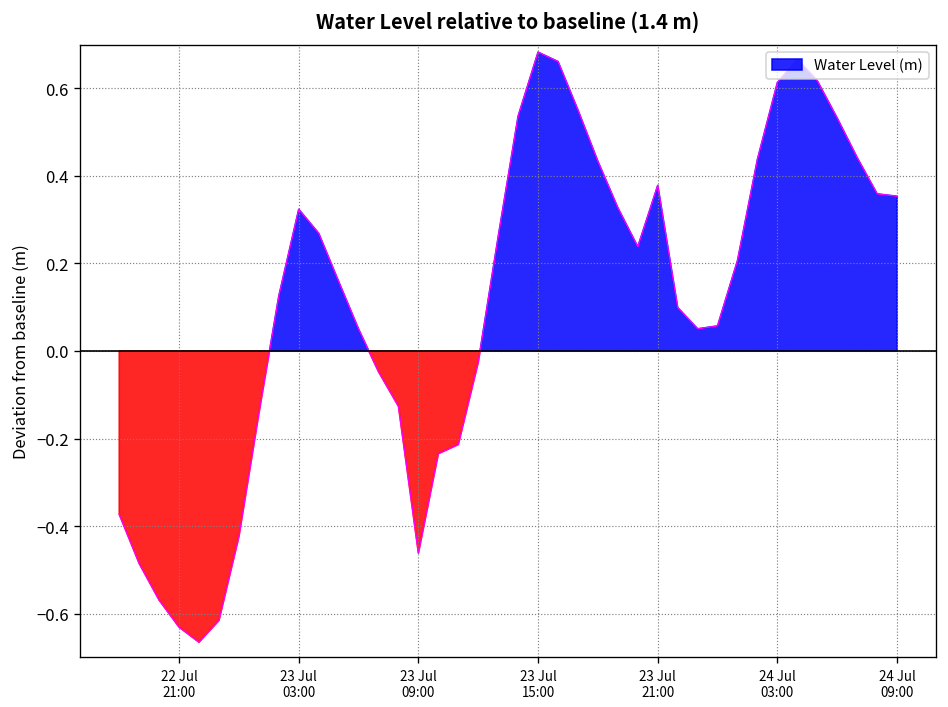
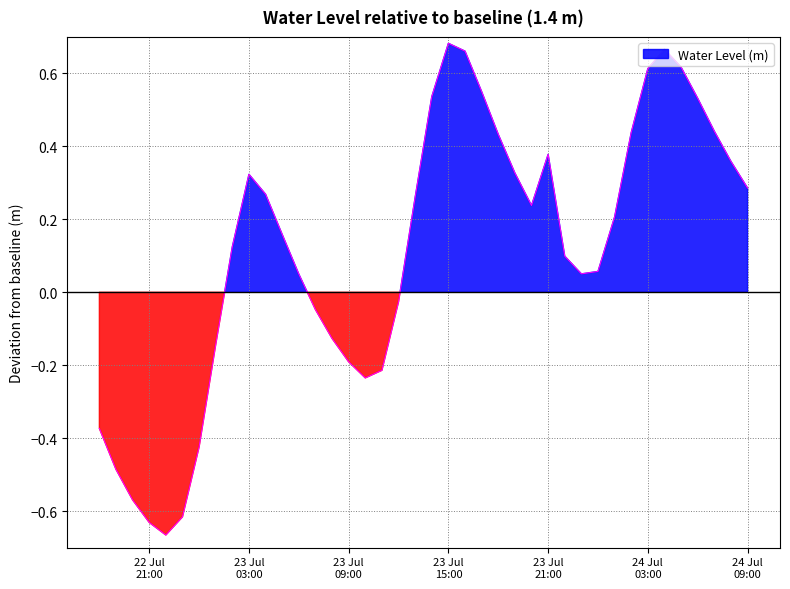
  {
    "22 Jul 21:00": -0.63,
    "23 Jul 03:00": 0.32,
-   "23 Jul 09:00": -0.46,
+   "23 Jul 09:00": -0.19,
    "23 Jul 15:00": 0.68,
    "23 Jul 21:00": 0.38,
    "24 Jul 03:00": 0.61,
-   "24 Jul 09:00": 0.35
+   "24 Jul 09:00": 0.29
  }
